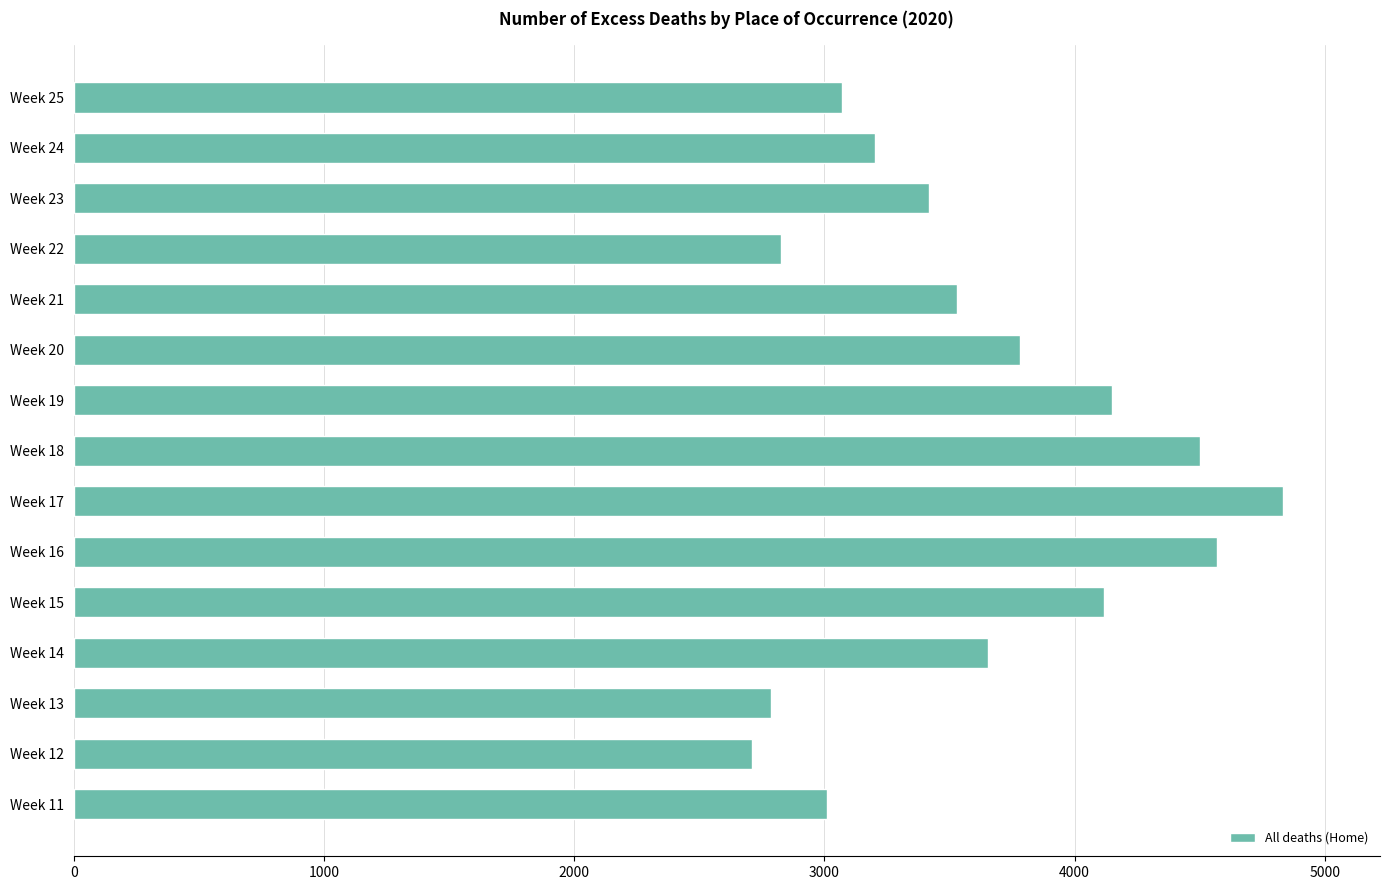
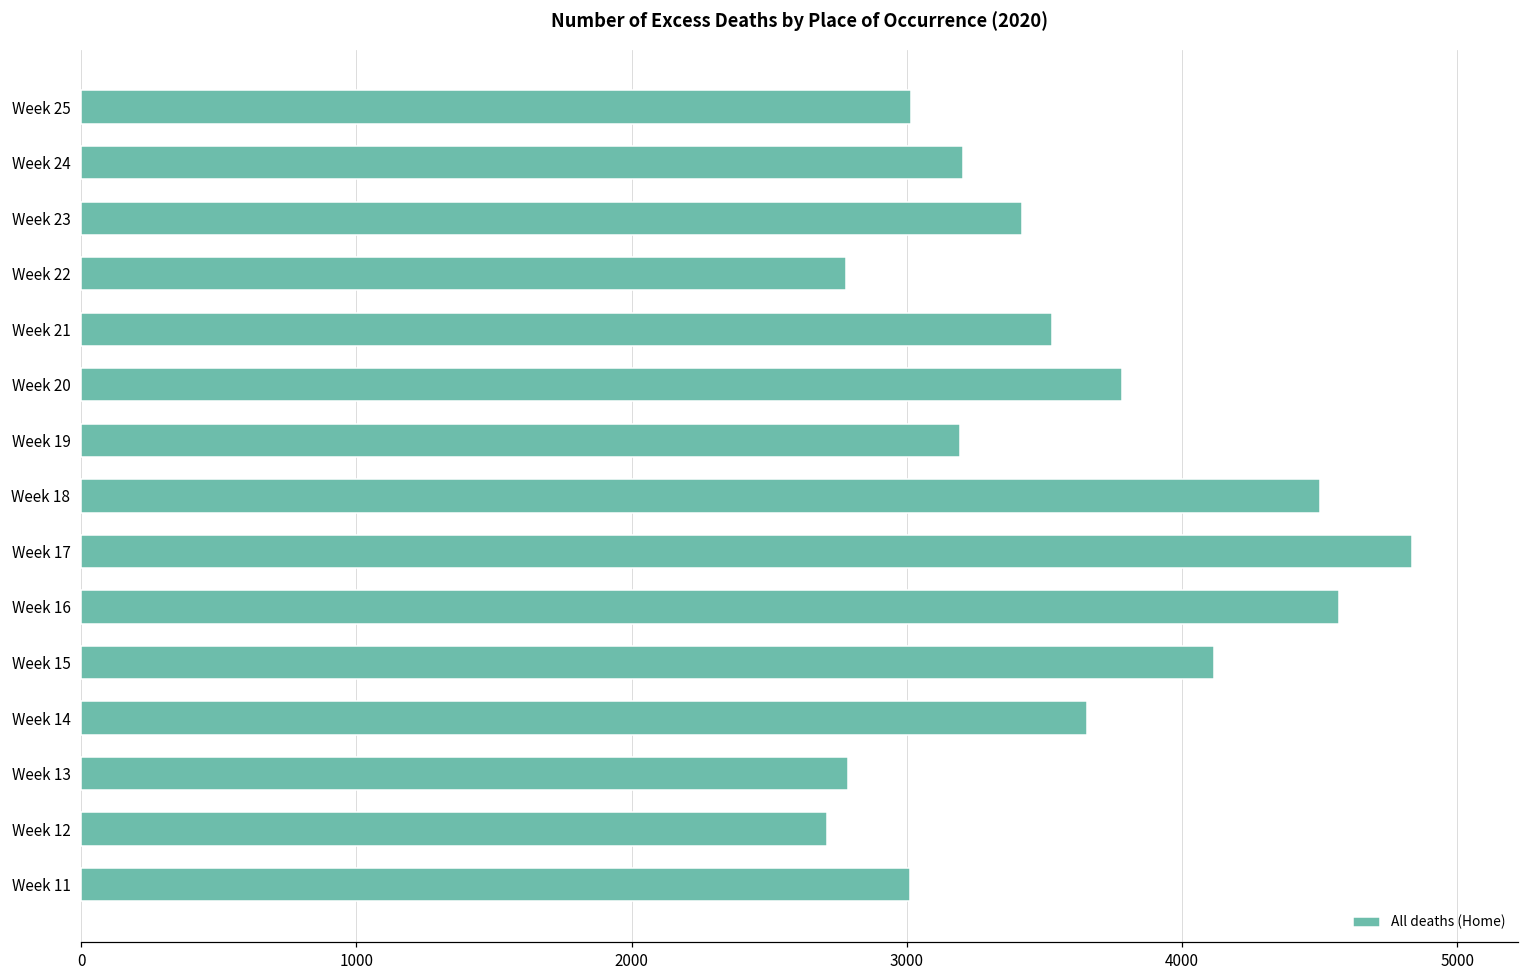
  {
-   "Week 25": 3070,
+   "Week 25": 3020,
    "Week 24": 3200,
    "Week 23": 3420,
-   "Week 22": 2830,
+   "Week 22": 2780,
    "Week 21": 3530,
    "Week 20": 3780,
-   "Week 19": 4150,
+   "Week 19": 3200,
    "Week 18": 4500,
    "Week 17": 4830,
    "Week 16": 4570,
    "Week 15": 4120,
    "Week 14": 3650,
    "Week 13": 2790,
    "Week 12": 2710,
    "Week 11": 3010
  }
